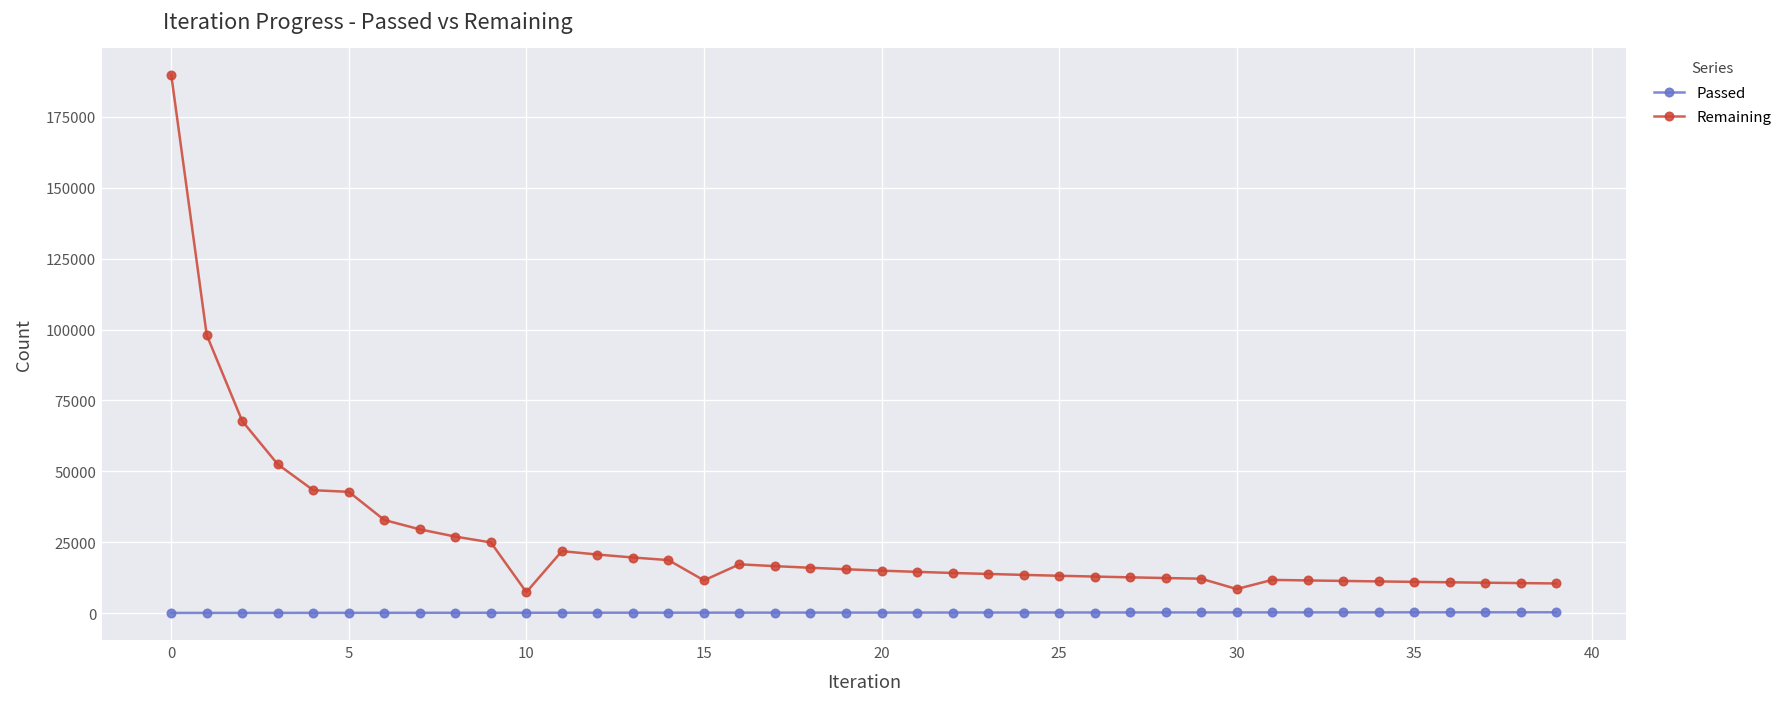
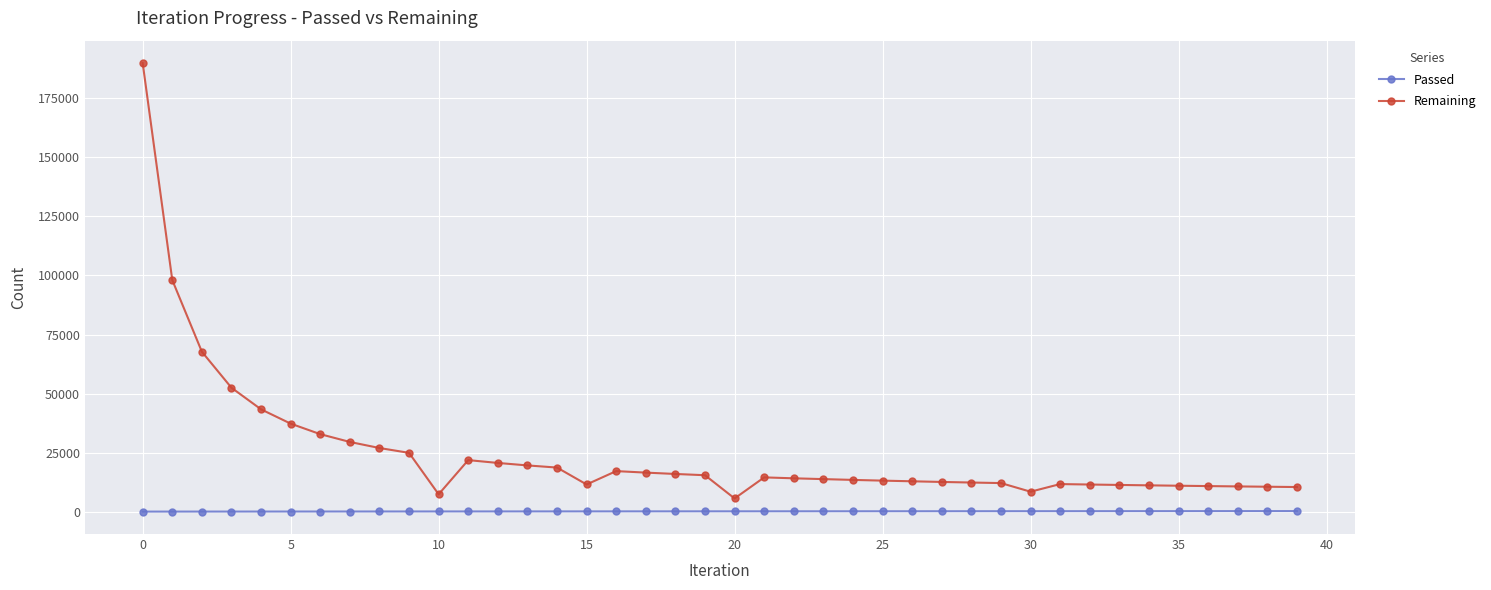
  {
    "Passed": {
      "0": 0,
      "5": 0,
      "10": 0,
      "15": 0,
      "20": 0,
      "25": 0,
      "30": 0,
      "35": 0
    },
    "Remaining": {
      "0": 190000,
-     "5": 43000,
+     "5": 37000,
      "10": 7000,
      "15": 12000,
-     "20": 15000,
+     "20": 6000,
      "25": 13000,
      "30": 9000,
      "35": 11000
    }
  }
